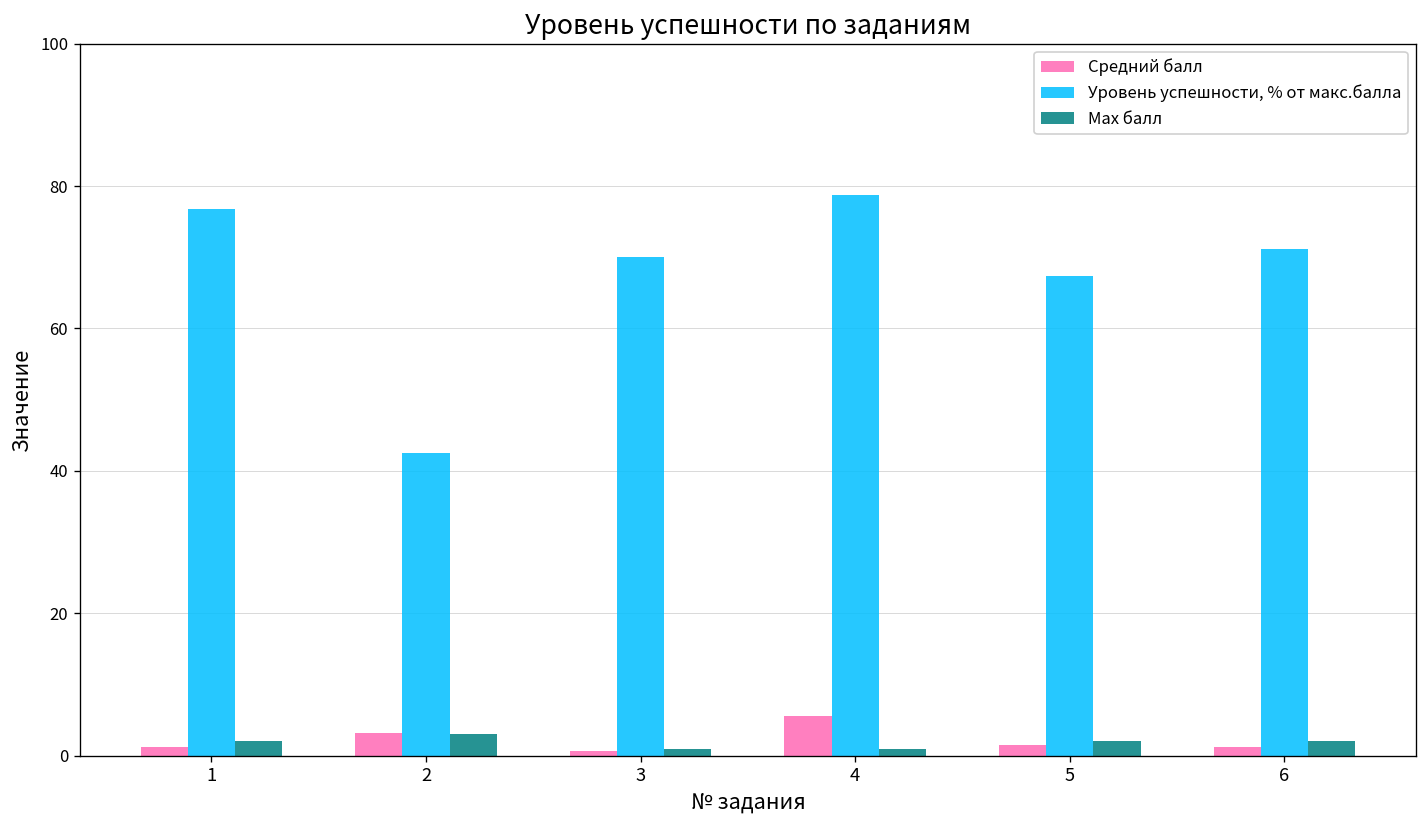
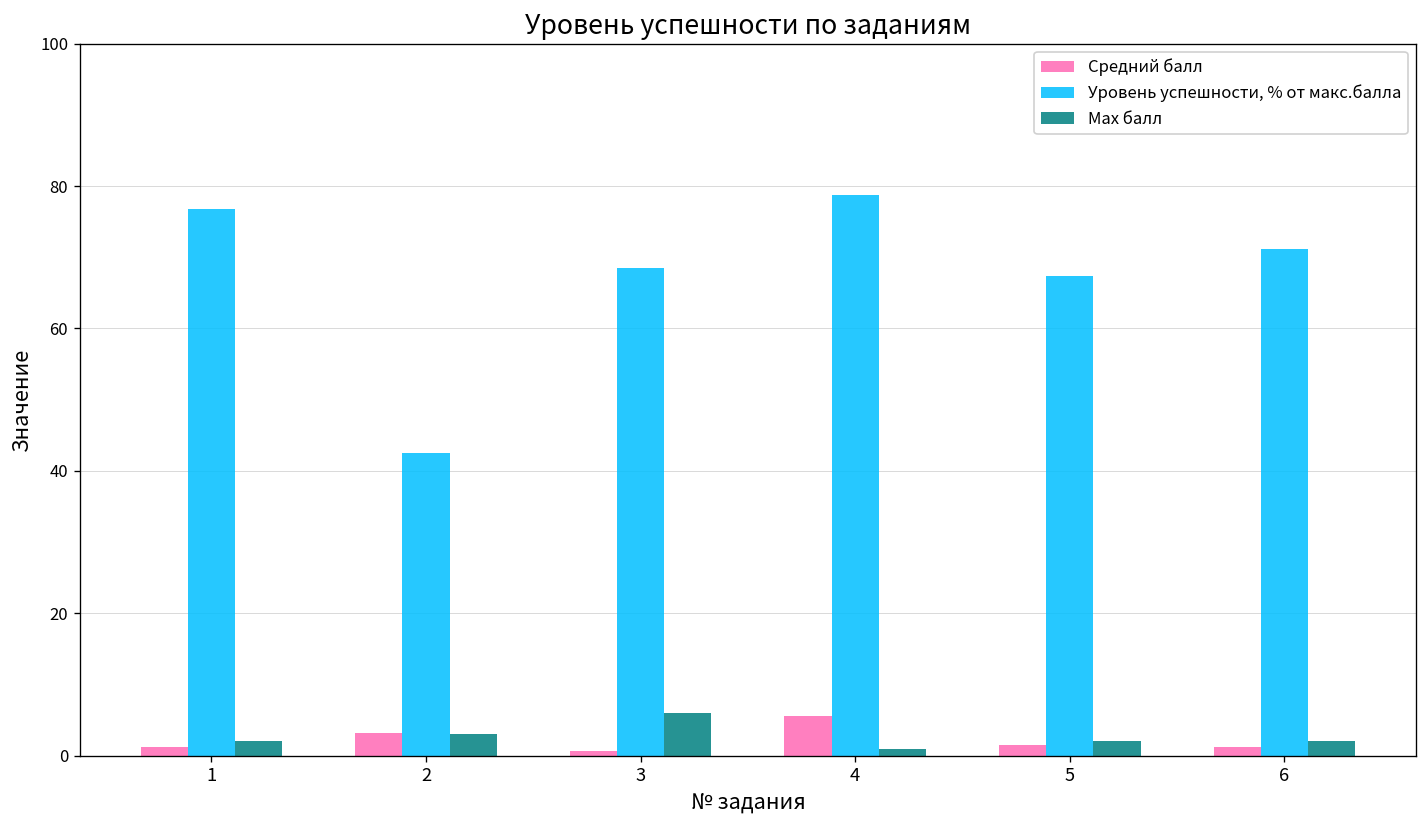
  {
    "Средний балл": {
      "1": 1,
      "2": 3,
      "3": 1,
      "4": 6,
      "5": 2,
      "6": 1
    },
    "Уровень успешности, % от макс.балла": {
      "1": 77,
      "2": 43,
-     "3": 70,
+     "3": 68,
      "4": 79,
      "5": 67,
      "6": 71
    },
    "Max балл": {
      "1": 2,
      "2": 3,
-     "3": 1,
+     "3": 6,
      "4": 1,
      "5": 2,
      "6": 2
    }
  }
